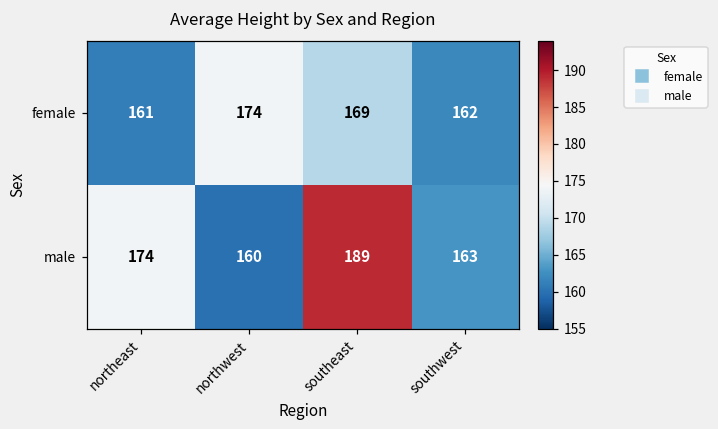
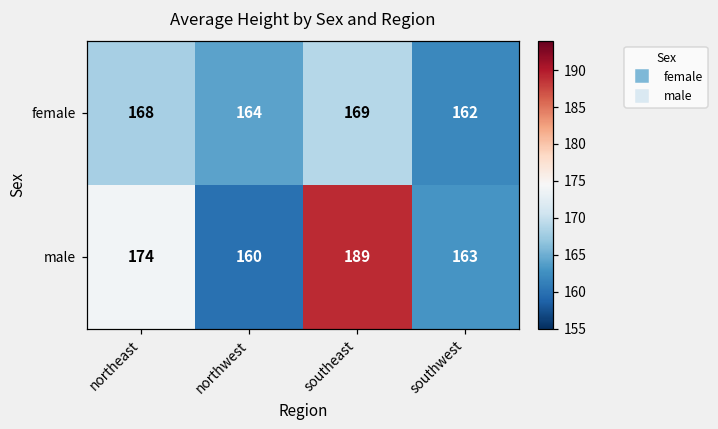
  {
    "female": {
-     "northeast": 161,
-     "northwest": 174,
+     "northeast": 168,
+     "northwest": 164,
      "southeast": 169,
      "southwest": 162
    },
    "male": {
      "northeast": 174,
      "northwest": 160,
      "southeast": 189,
      "southwest": 163
    }
  }
